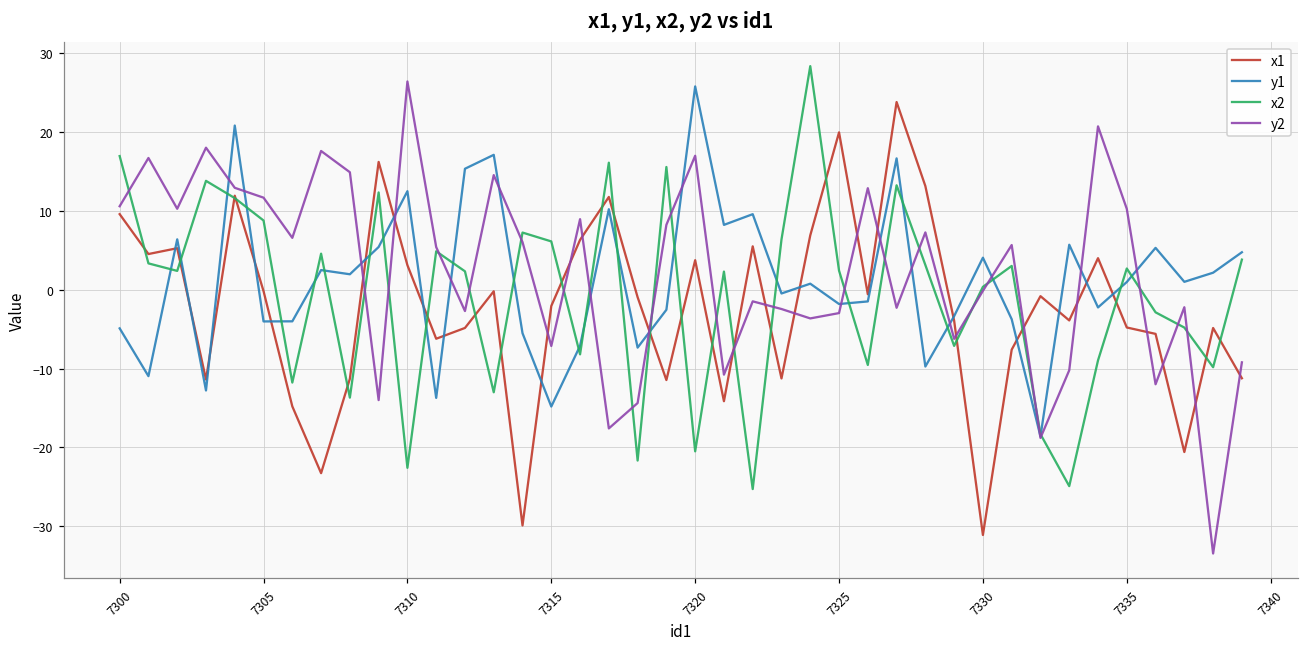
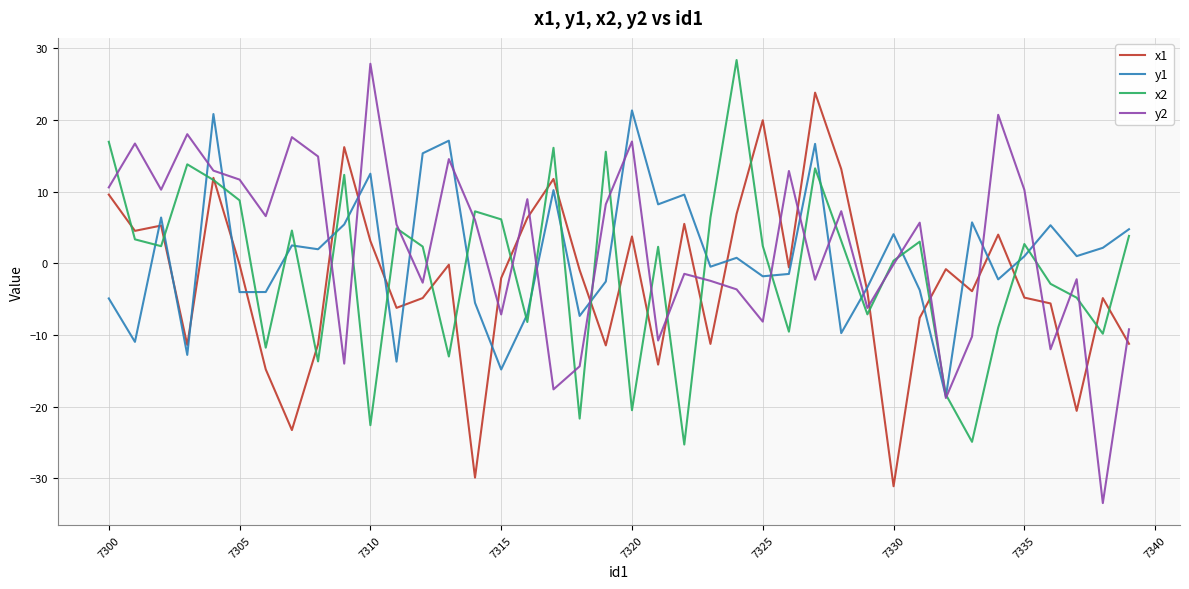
  {
    "x1": {
      "7300": 10,
      "7305": 0,
      "7310": 3,
      "7315": -2,
      "7320": 4,
      "7325": 20,
      "7330": -31,
      "7335": -5
    },
    "y1": {
      "7300": -5,
      "7305": -4,
      "7310": 12,
      "7315": -15,
-     "7320": 26,
+     "7320": 21,
      "7325": -2,
      "7330": 4,
      "7335": 1
    },
    "x2": {
      "7300": 17,
      "7305": 9,
      "7310": -23,
      "7315": 6,
      "7320": -20,
      "7325": 2,
      "7330": 0,
      "7335": 3
    },
    "y2": {
      "7300": 11,
      "7305": 12,
-     "7310": 26,
+     "7310": 28,
      "7315": -7,
      "7320": 17,
-     "7325": -3,
+     "7325": -8,
      "7330": 0,
      "7335": 10
    }
  }
